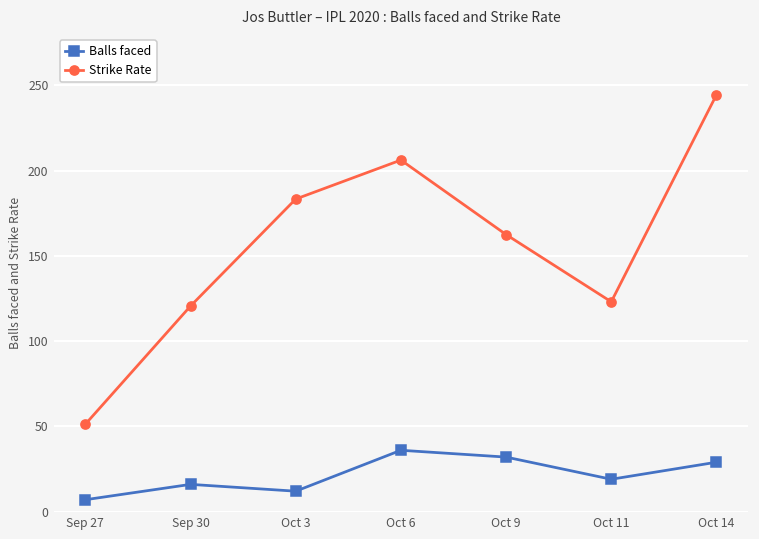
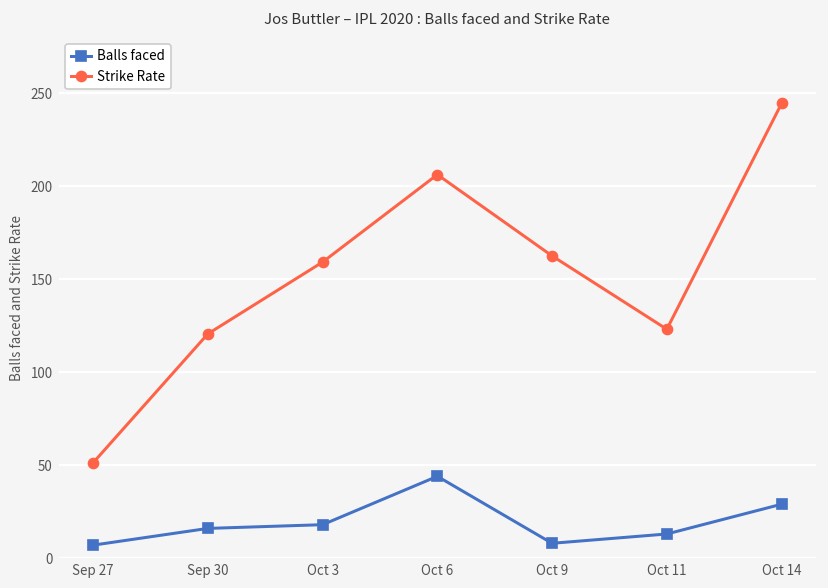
  {
    "Balls faced": {
      "Sep 27": 7,
      "Sep 30": 16,
-     "Oct 3": 12,
-     "Oct 6": 36,
-     "Oct 9": 32,
-     "Oct 11": 19,
+     "Oct 3": 18,
+     "Oct 6": 44,
+     "Oct 9": 8,
+     "Oct 11": 13,
      "Oct 14": 29
    },
    "Strike Rate": {
      "Sep 27": 51,
      "Sep 30": 121,
-     "Oct 3": 183,
+     "Oct 3": 159,
      "Oct 6": 206,
      "Oct 9": 163,
      "Oct 11": 123,
      "Oct 14": 244
    }
  }
